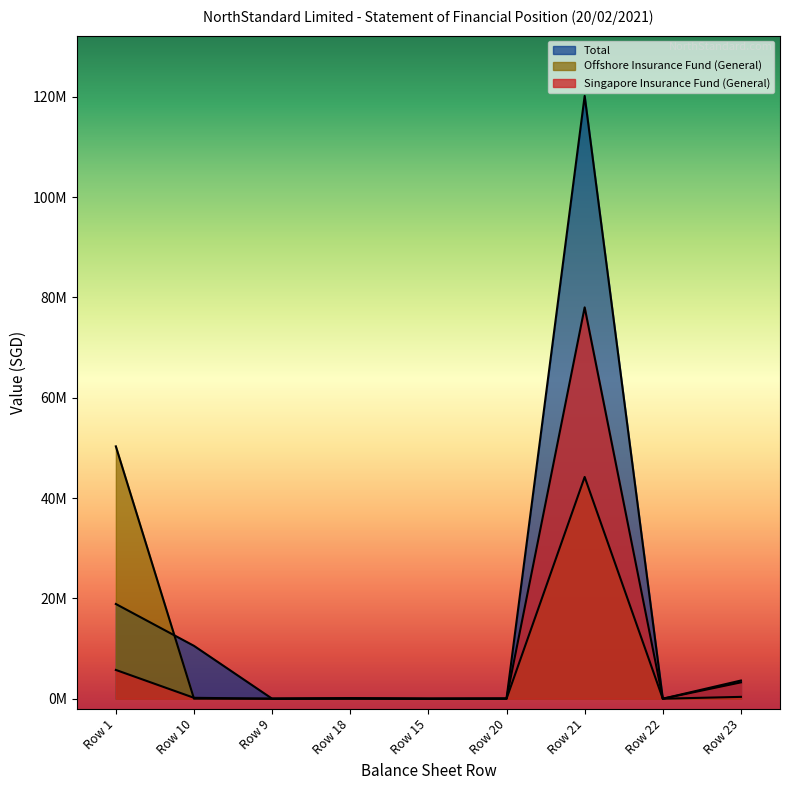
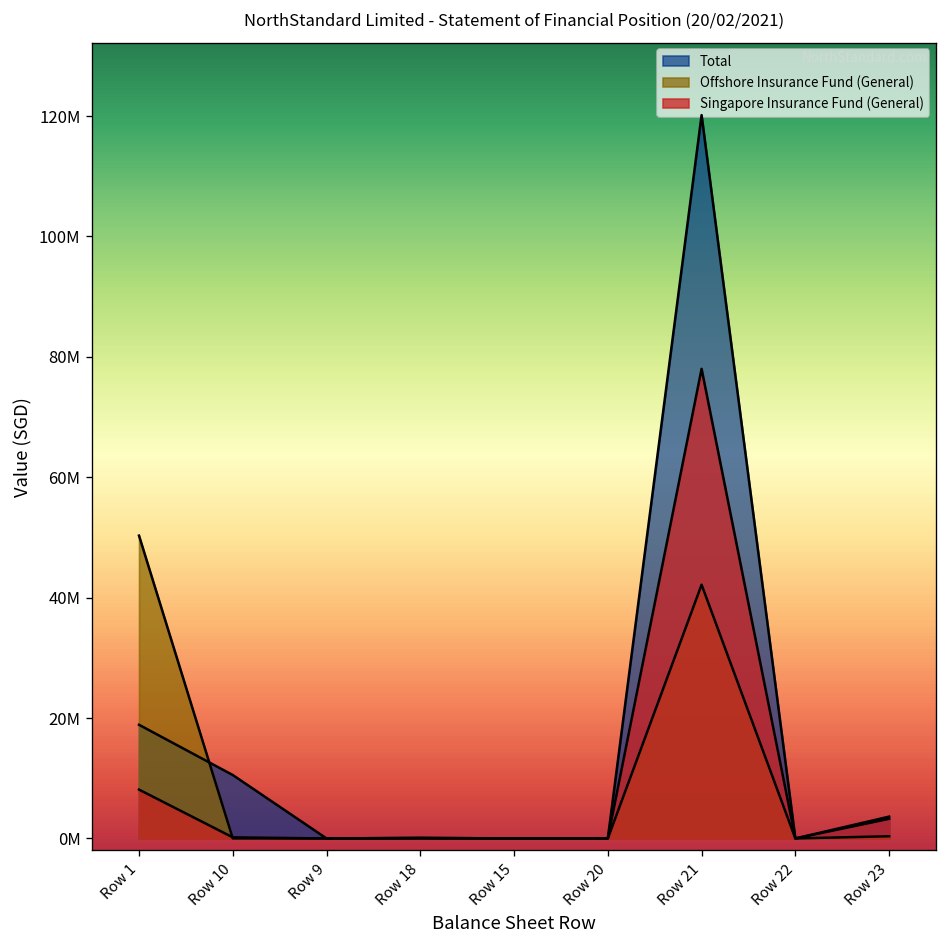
  {
    "Total": {
      "Row 1": 19000000,
      "Row 10": 11000000,
      "Row 21": 120000000
    },
    "Offshore Insurance Fund (General)": {
      "Row 1": 50000000,
-     "Row 21": 44000000,
+     "Row 21": 42000000,
      "Row 23": 0
    },
    "Singapore Insurance Fund (General)": {
-     "Row 1": 6000000,
+     "Row 1": 8000000,
      "Row 21": 78000000
    }
  }
